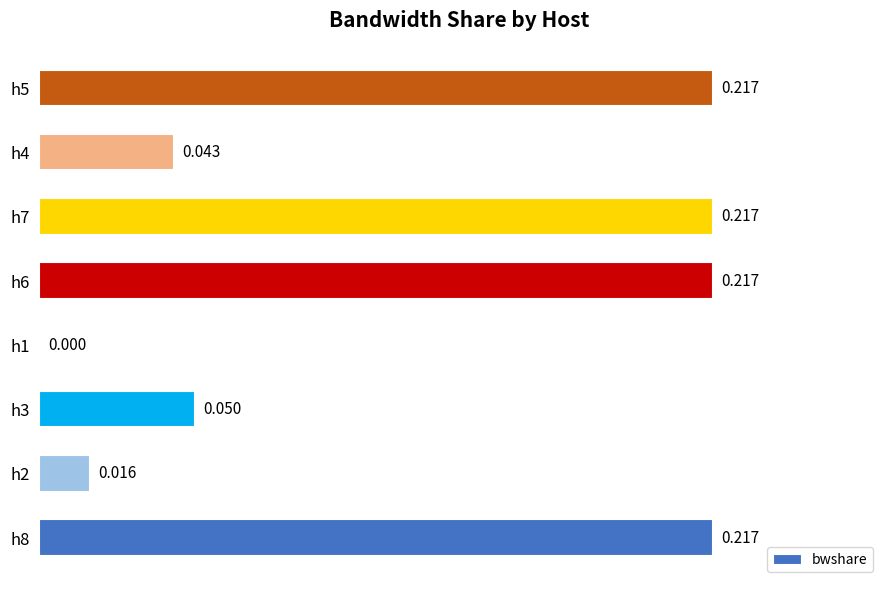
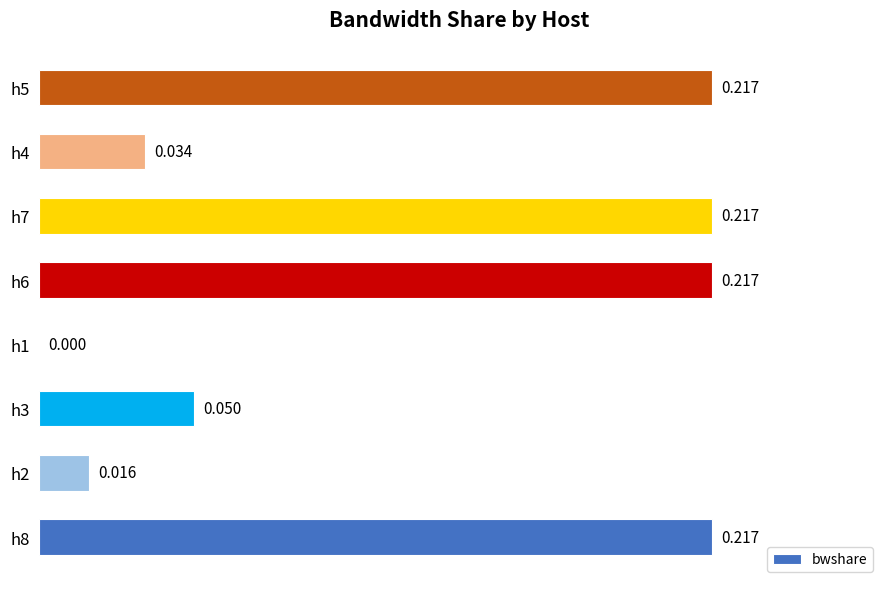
  {
    "h5": 0.217,
-   "h4": 0.043,
+   "h4": 0.034,
    "h7": 0.217,
    "h6": 0.217,
    "h1": 0.000,
    "h3": 0.050,
    "h2": 0.016,
    "h8": 0.217
  }
